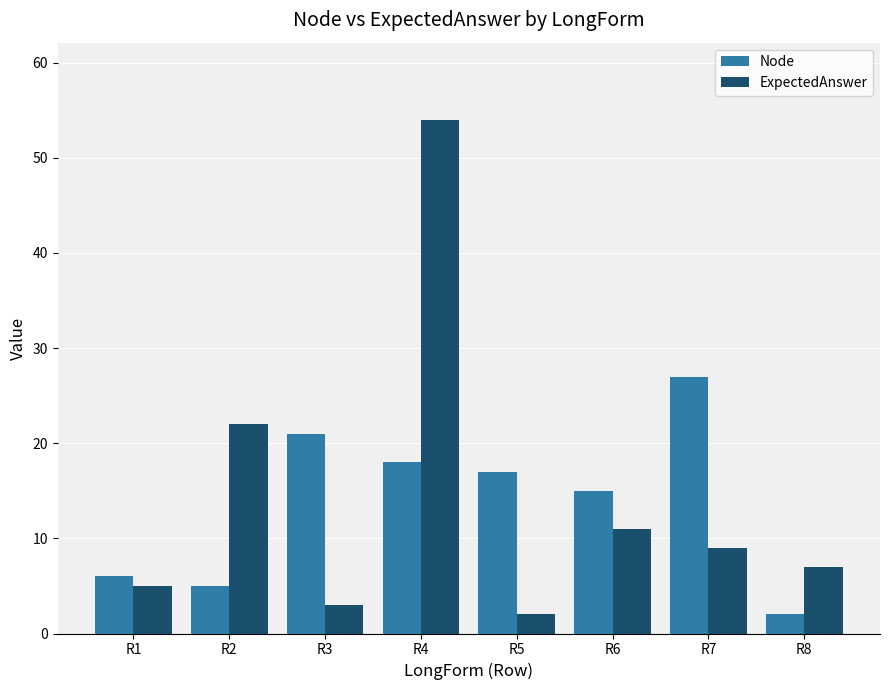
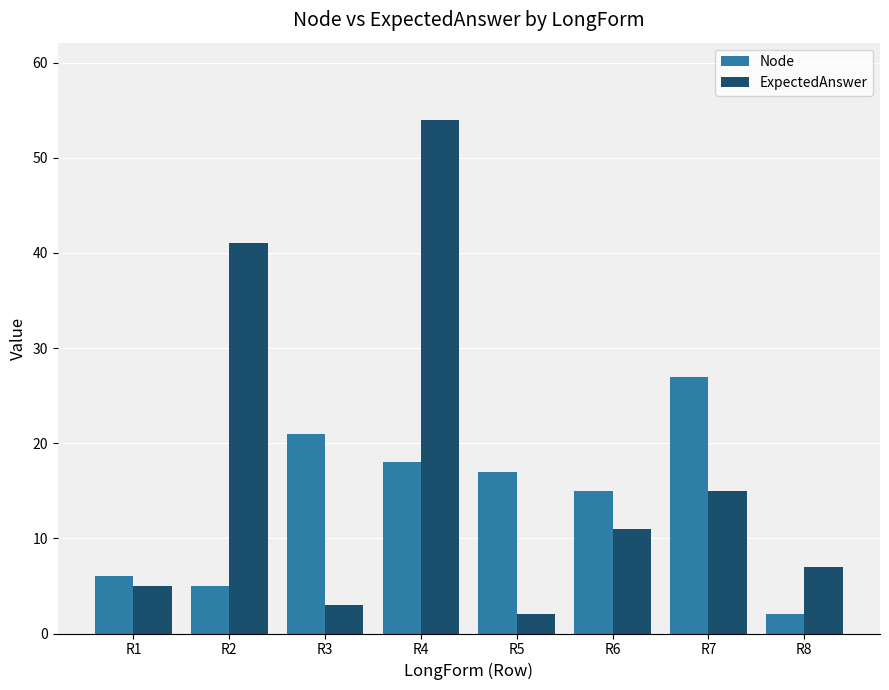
  {
    "Node": {
      "R1": 6,
      "R2": 5,
      "R3": 21,
      "R4": 18,
      "R5": 17,
      "R6": 15,
      "R7": 27,
      "R8": 2
    },
    "ExpectedAnswer": {
      "R1": 5,
-     "R2": 22,
+     "R2": 41,
      "R3": 3,
      "R4": 54,
      "R5": 2,
      "R6": 11,
-     "R7": 9,
+     "R7": 15,
      "R8": 7
    }
  }
